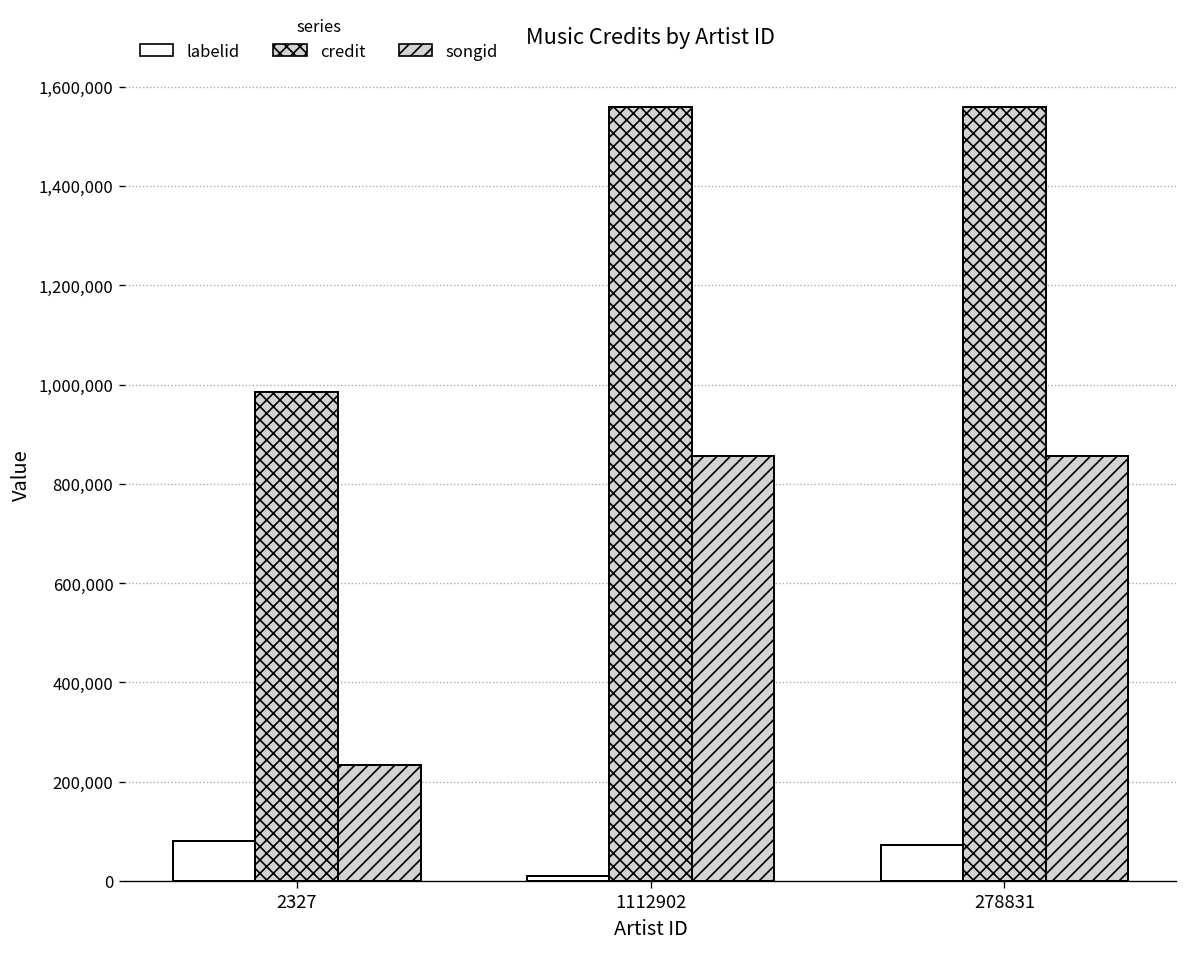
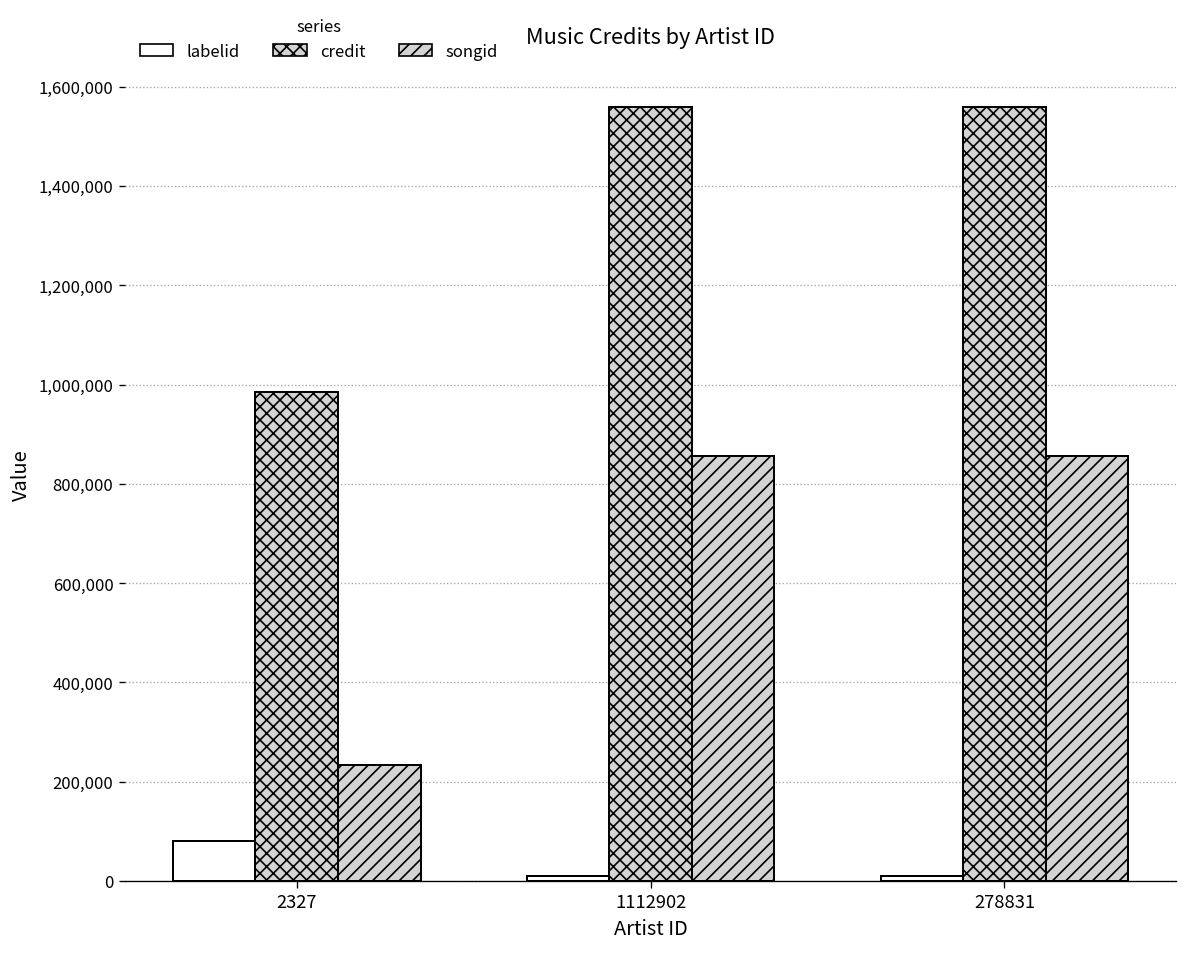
  {
    "labelid": {
      "2327": "80,000",
      "1112902": "10,000",
-     "278831": "70,000"
+     "278831": "10,000"
    }
  }
